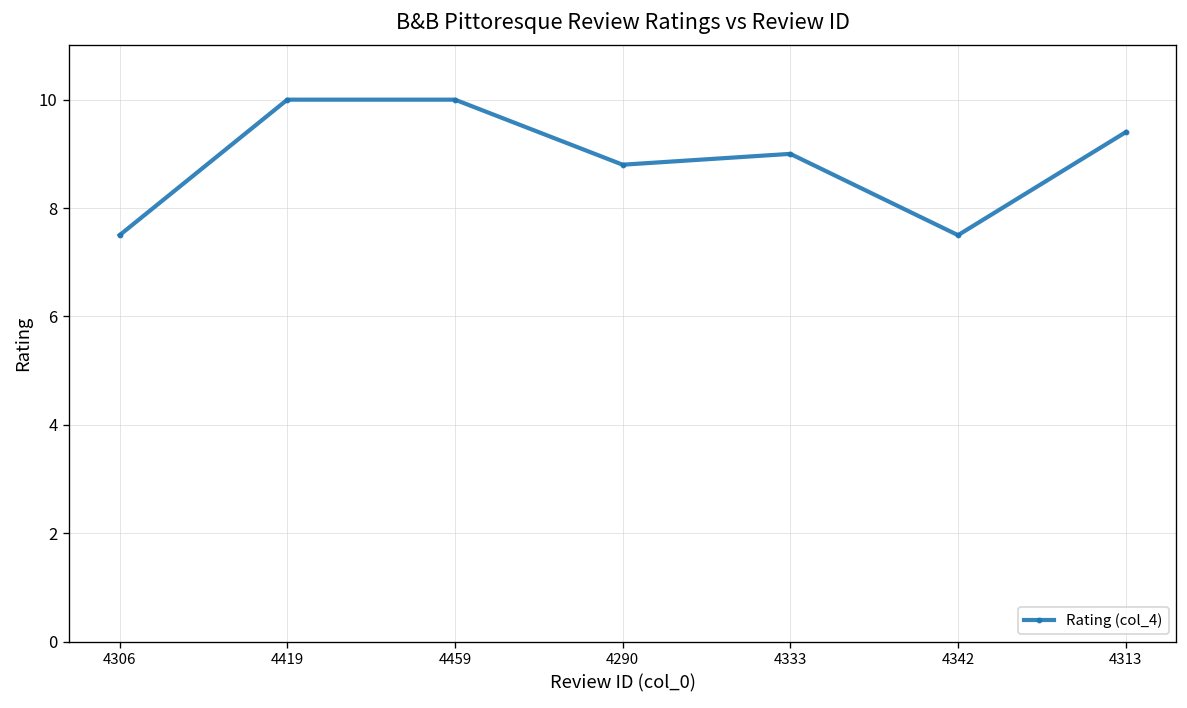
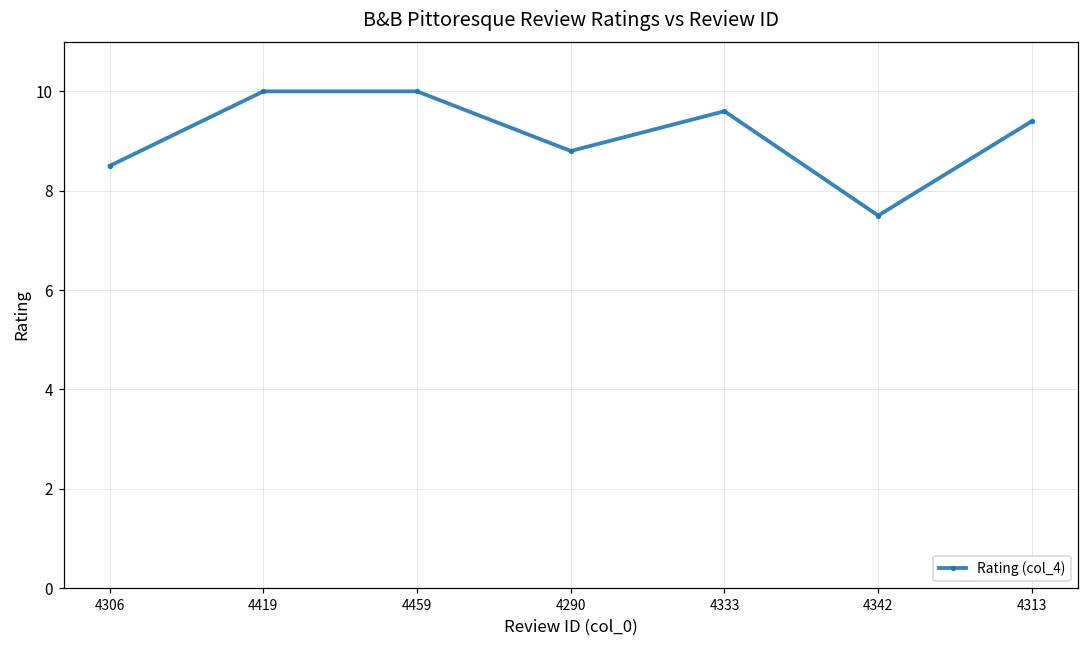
  {
-   "4306": 7.5,
+   "4306": 8.5,
    "4419": 10.0,
    "4459": 10.0,
    "4290": 8.8,
-   "4333": 9.0,
+   "4333": 9.6,
    "4342": 7.5,
    "4313": 9.4
  }
